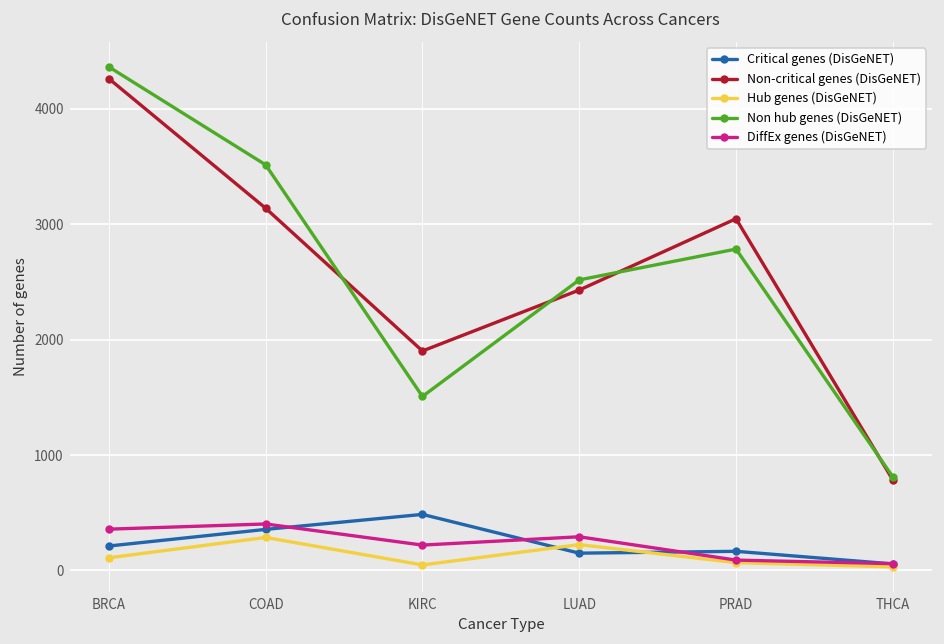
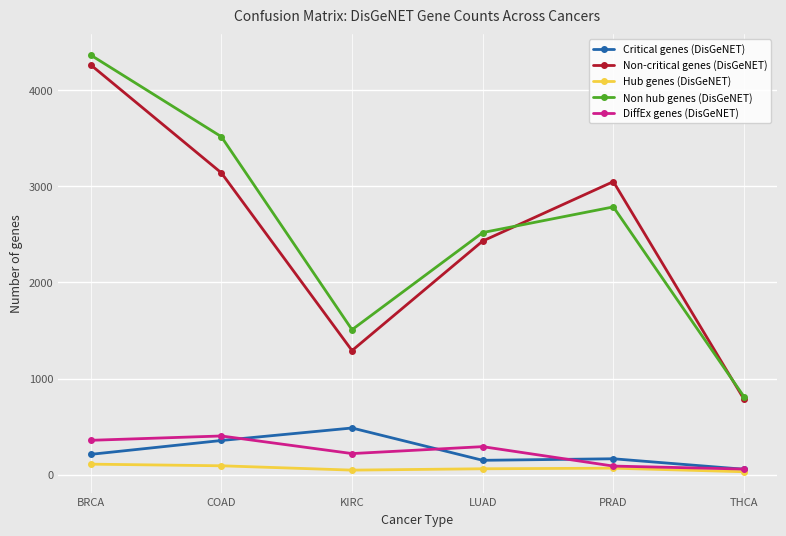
  {
    "Critical genes (DisGeNET)": {
      "BRCA": 200,
      "COAD": 400,
      "KIRC": 500,
      "LUAD": 200,
      "PRAD": 200
    },
    "Non-critical genes (DisGeNET)": {
      "BRCA": 4300,
      "COAD": 3100,
-     "KIRC": 1900,
+     "KIRC": 1300,
      "LUAD": 2400,
      "PRAD": 3000
    },
    "Hub genes (DisGeNET)": {
      "BRCA": 100,
-     "COAD": 300,
+     "COAD": 100,
      "KIRC": 0,
-     "LUAD": 200
+     "LUAD": 100
    },
    "Non hub genes (DisGeNET)": {
      "BRCA": 4400,
      "COAD": 3500,
      "KIRC": 1500,
      "LUAD": 2500,
      "PRAD": 2800
    },
    "DiffEx genes (DisGeNET)": {
      "BRCA": 400,
      "COAD": 400,
      "KIRC": 200,
      "LUAD": 300
    }
  }
